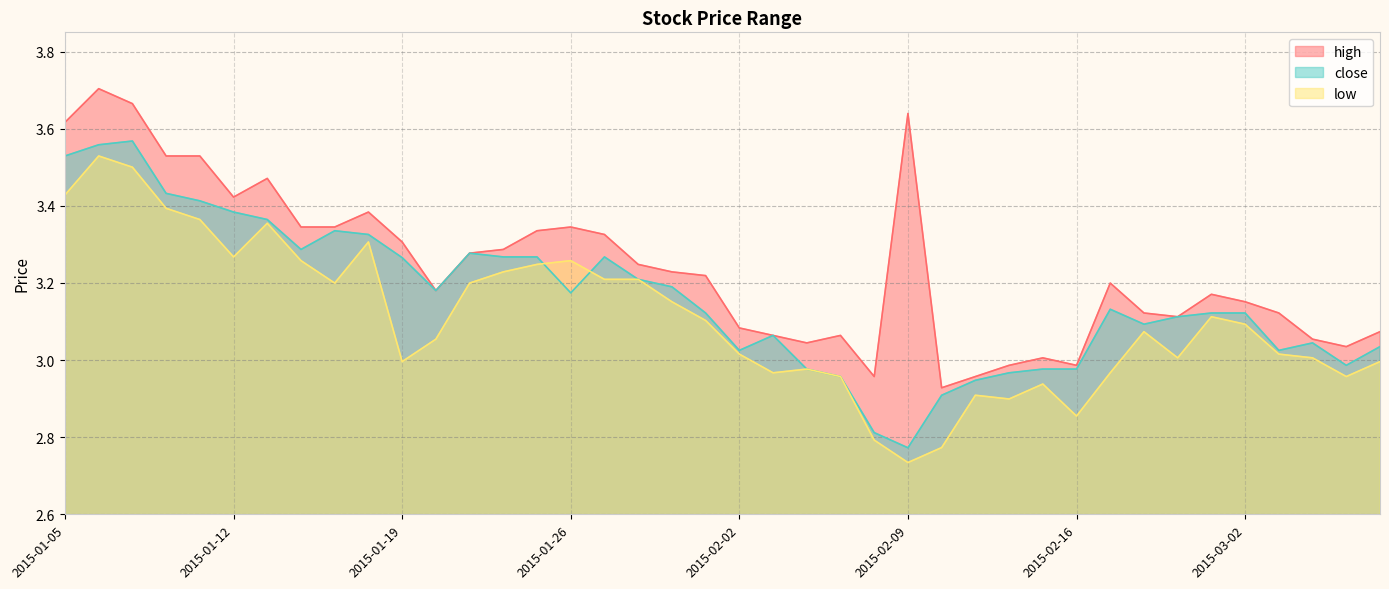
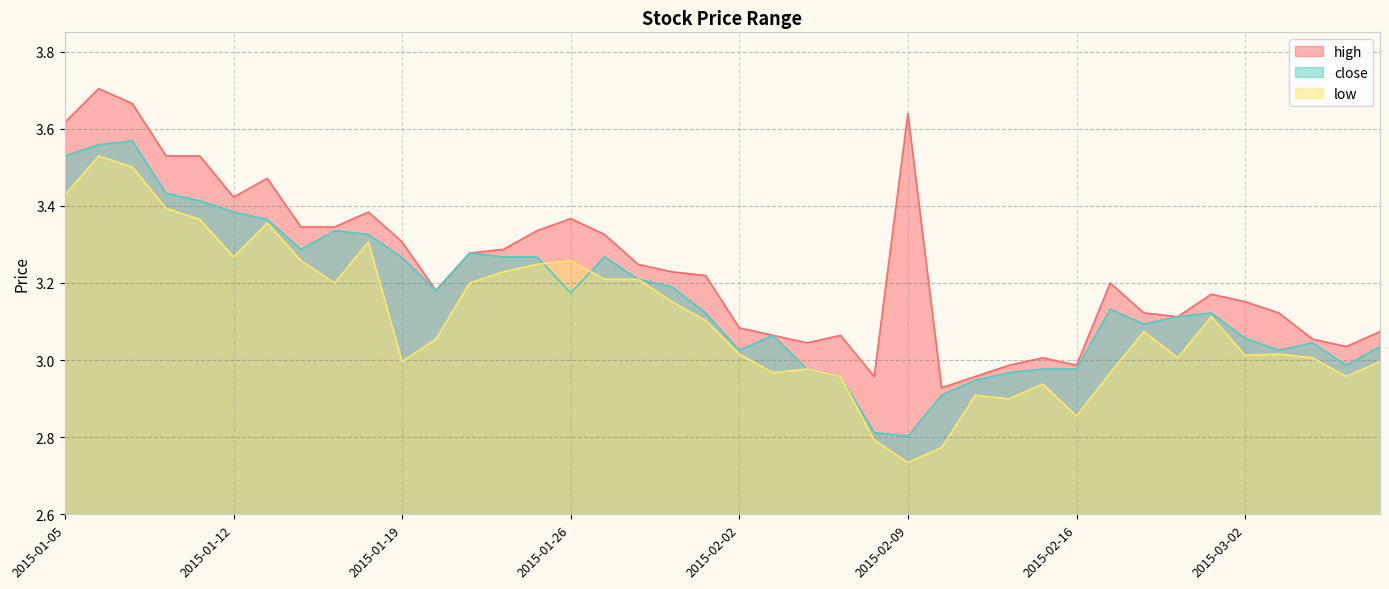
  {
    "high": {
      "2015-01-05": 3.62,
      "2015-01-12": 3.42,
      "2015-01-19": 3.31,
-     "2015-01-26": 3.35,
+     "2015-01-26": 3.37,
      "2015-02-02": 3.08,
      "2015-02-09": 3.64,
      "2015-02-16": 2.99,
      "2015-03-02": 3.15
    },
    "close": {
      "2015-01-05": 3.53,
      "2015-01-12": 3.38,
      "2015-01-19": 3.27,
      "2015-01-26": 3.17,
      "2015-02-02": 3.03,
-     "2015-02-09": 2.77,
+     "2015-02-09": 2.80,
      "2015-02-16": 2.98,
-     "2015-03-02": 3.12
+     "2015-03-02": 3.06
    },
    "low": {
      "2015-01-05": 3.43,
      "2015-01-12": 3.27,
      "2015-01-19": 3.00,
      "2015-01-26": 3.26,
      "2015-02-02": 3.02,
      "2015-02-09": 2.73,
      "2015-02-16": 2.85,
-     "2015-03-02": 3.09
+     "2015-03-02": 3.01
    }
  }
